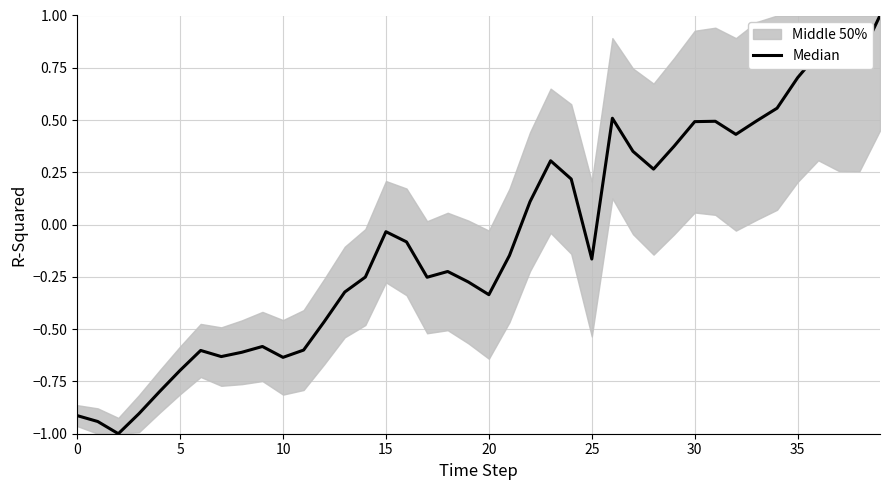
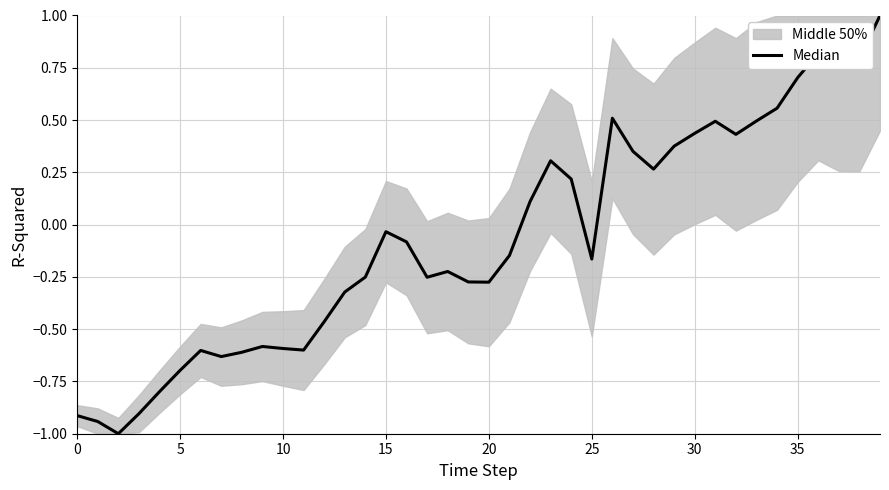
  {
    "Median": {
      "0": -0.91,
      "5": -0.70,
-     "10": -0.63,
+     "10": -0.59,
      "15": -0.03,
-     "20": -0.34,
+     "20": -0.28,
      "25": -0.16,
-     "30": 0.49,
+     "30": 0.44,
      "35": 0.70
    }
  }
